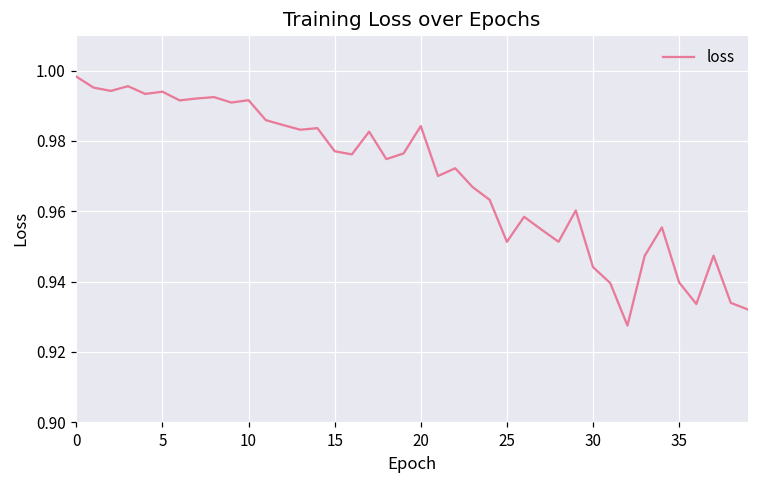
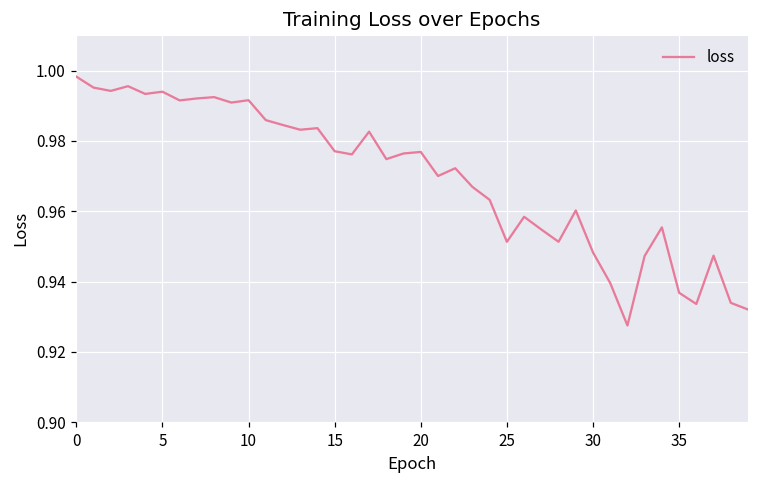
  {
    "0": 0.998,
    "5": 0.994,
    "10": 0.992,
    "15": 0.977,
-   "20": 0.984,
+   "20": 0.977,
    "25": 0.951,
-   "30": 0.944,
-   "35": 0.940
+   "30": 0.948,
+   "35": 0.937
  }
